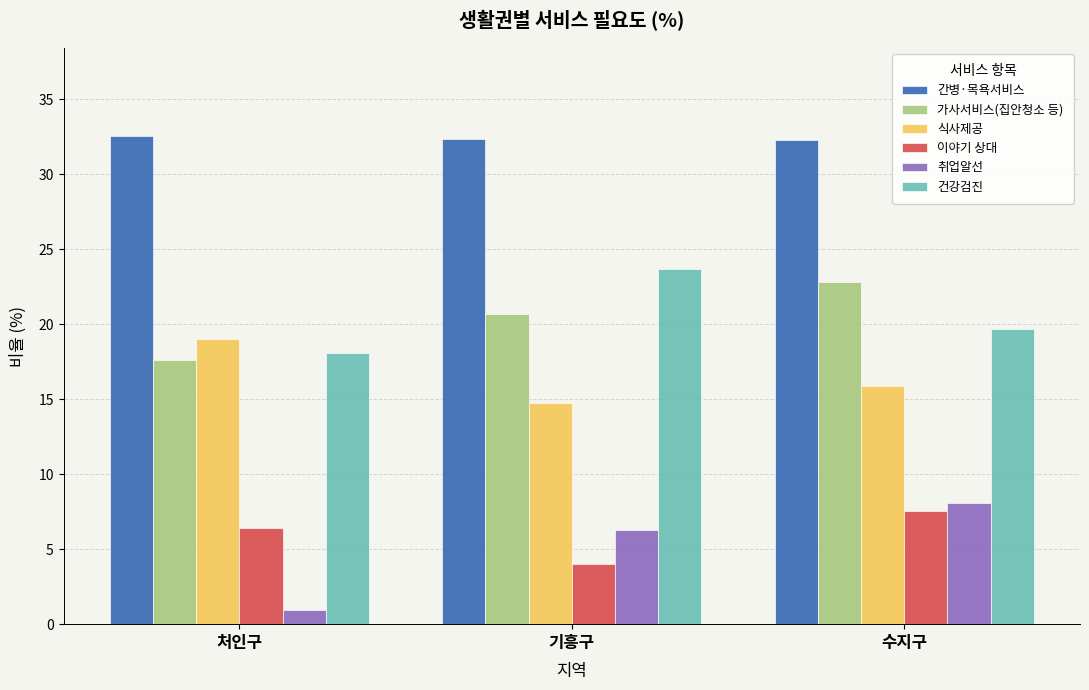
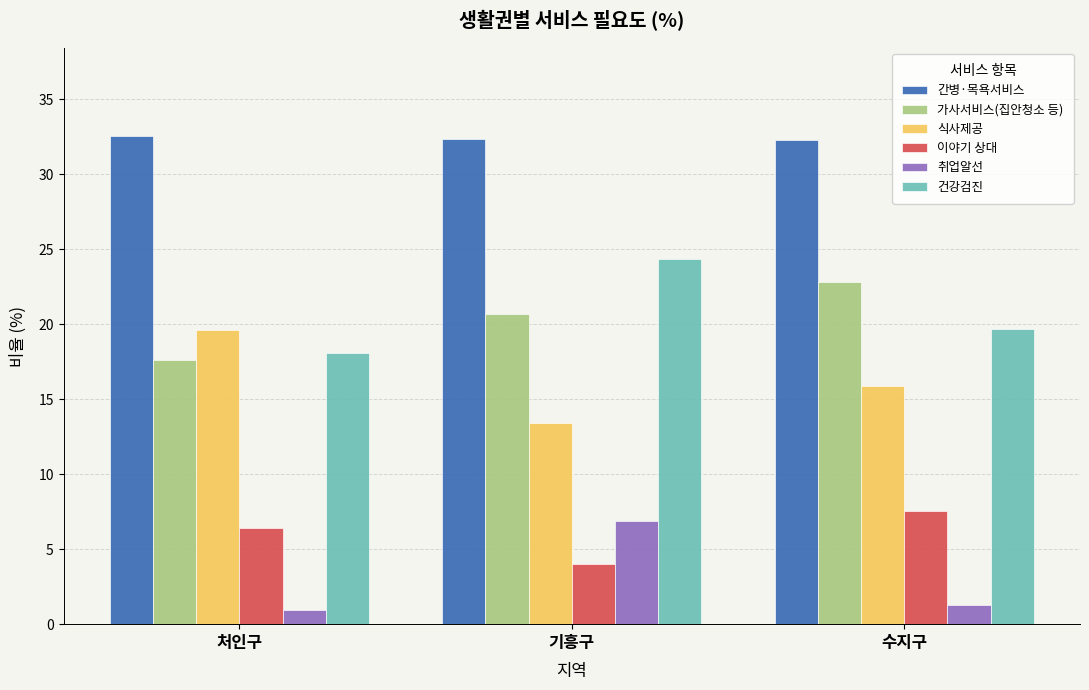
  {
    "간병·목욕서비스": {
      "처인구": 32.6,
      "기흥구": 32.3,
      "수지구": 32.3
    },
    "가사서비스(집안청소 등)": {
      "처인구": 17.6,
      "기흥구": 20.7,
      "수지구": 22.8
    },
    "식사제공": {
-     "처인구": 19.0,
-     "기흥구": 14.7,
+     "처인구": 19.6,
+     "기흥구": 13.4,
      "수지구": 15.9
    },
    "이야기 상대": {
      "처인구": 6.4,
      "기흥구": 4.0,
      "수지구": 7.5
    },
    "취업알선": {
      "처인구": 1.0,
-     "기흥구": 6.3,
-     "수지구": 8.1
+     "기흥구": 6.8,
+     "수지구": 1.3
    },
    "건강검진": {
      "처인구": 18.1,
-     "기흥구": 23.7,
+     "기흥구": 24.3,
      "수지구": 19.7
    }
  }
